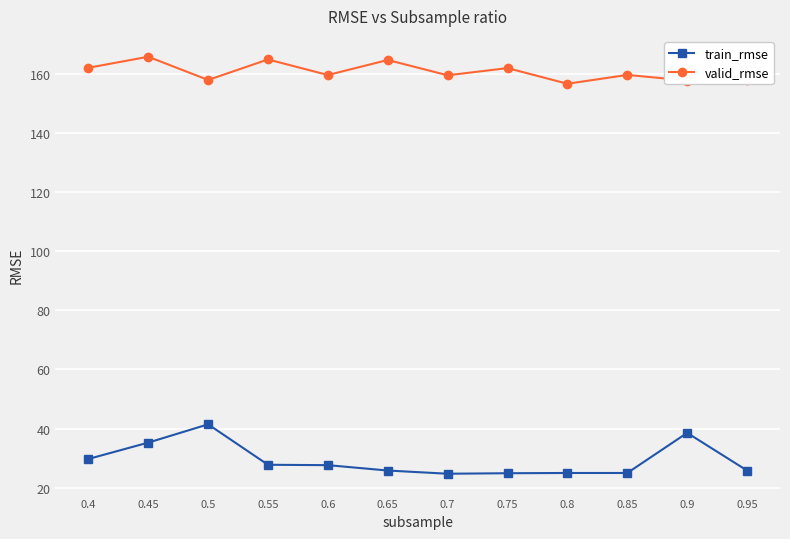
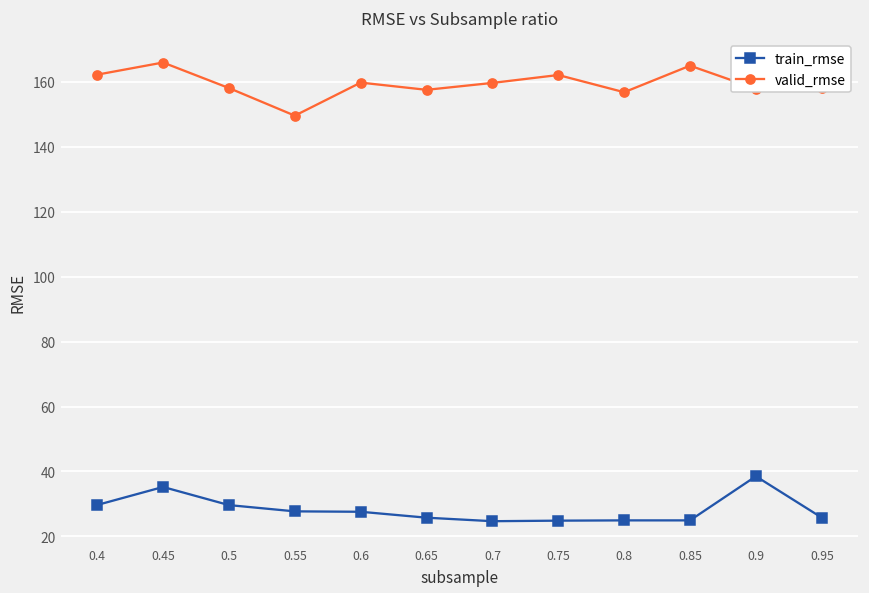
  {
    "train_rmse": {
      "0.4": 30,
      "0.45": 35,
-     "0.5": 41,
+     "0.5": 30,
      "0.55": 28,
      "0.6": 28,
      "0.65": 26,
      "0.7": 25,
      "0.75": 25,
      "0.8": 25,
      "0.85": 25,
      "0.9": 39,
      "0.95": 26
    },
    "valid_rmse": {
      "0.4": 162,
      "0.45": 166,
      "0.5": 158,
-     "0.55": 165,
+     "0.55": 150,
      "0.6": 160,
-     "0.65": 165,
+     "0.65": 158,
      "0.7": 160,
      "0.75": 162,
      "0.8": 157,
-     "0.85": 160
+     "0.85": 165
    }
  }
